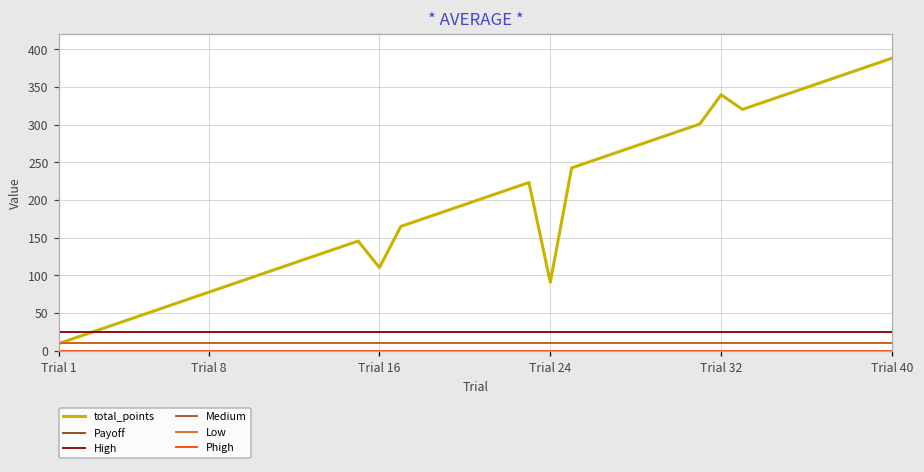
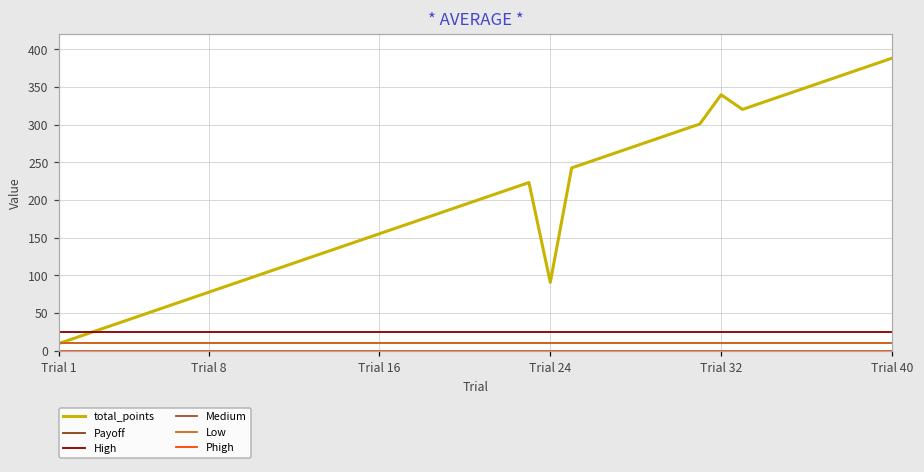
  {
    "total_points": {
      "Trial 8": 80,
-     "Trial 16": 110,
+     "Trial 16": 160,
      "Trial 24": 90,
      "Trial 32": 340,
      "Trial 40": 390
    },
    "High": {
      "Trial 1": 20,
      "Trial 8": 20,
      "Trial 16": 20,
      "Trial 24": 20,
      "Trial 32": 20,
      "Trial 40": 20
    },
    "Phigh": {
      "Trial 1": 0,
      "Trial 8": 0,
      "Trial 16": 0,
      "Trial 24": 0,
      "Trial 32": 0,
      "Trial 40": 0
    }
  }
